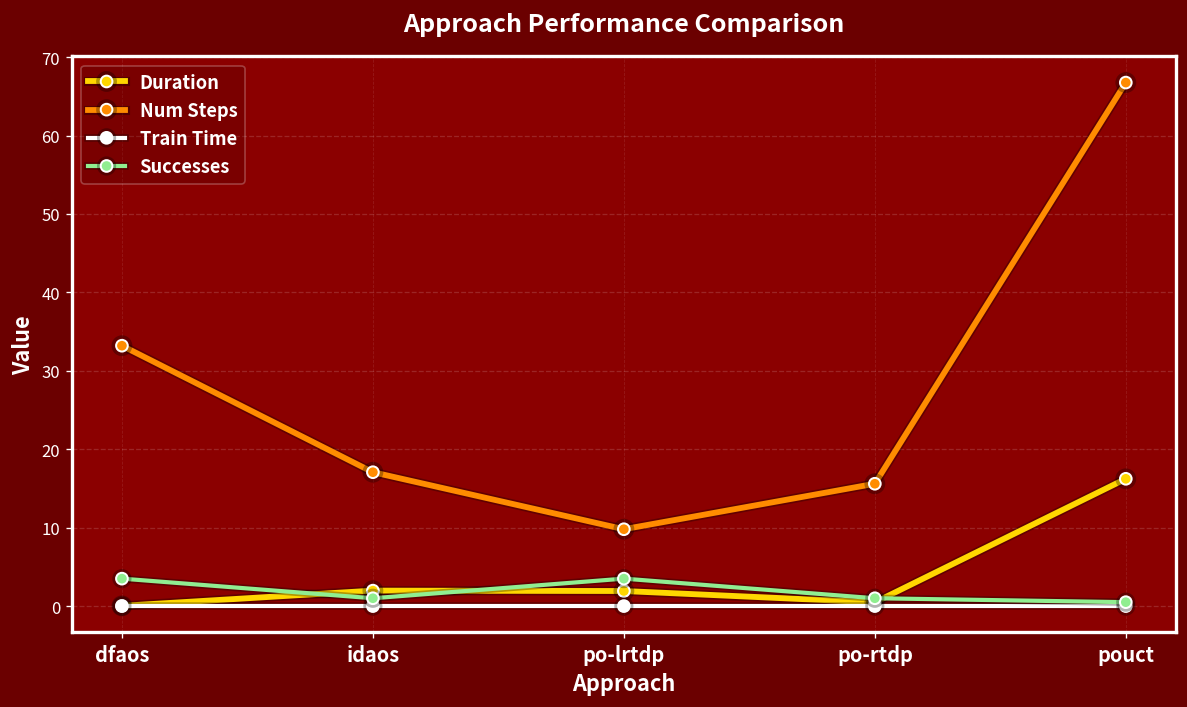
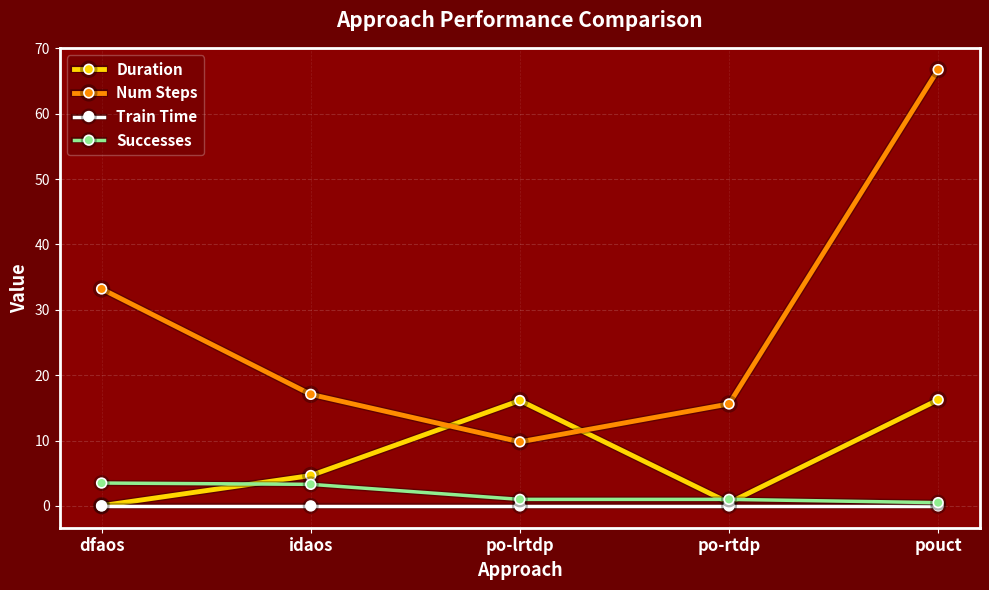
  {
    "Duration": {
-     "idaos": 2,
-     "po-lrtdp": 2,
+     "idaos": 5,
+     "po-lrtdp": 16,
      "po-rtdp": 0,
      "pouct": 16
    },
    "Num Steps": {
      "dfaos": 33,
      "idaos": 17,
      "po-lrtdp": 10,
      "po-rtdp": 16,
      "pouct": 67
    },
    "Train Time": {
      "idaos": 0,
      "po-lrtdp": 0,
      "po-rtdp": 0,
      "pouct": 0
    },
    "Successes": {
      "dfaos": 4,
-     "idaos": 1,
-     "po-lrtdp": 4,
+     "idaos": 3,
+     "po-lrtdp": 1,
      "po-rtdp": 1,
      "pouct": 1
    }
  }
